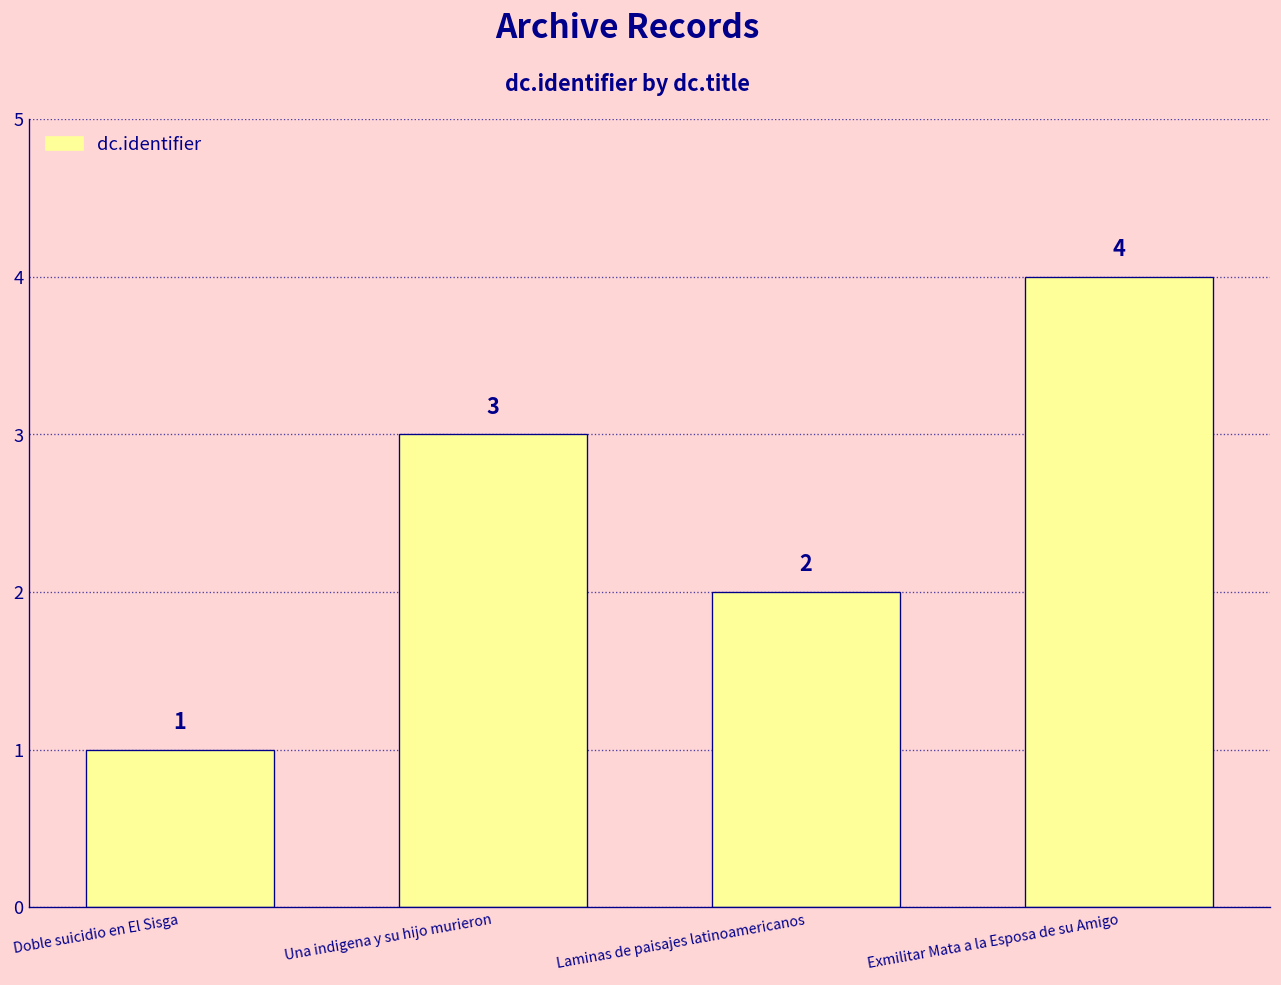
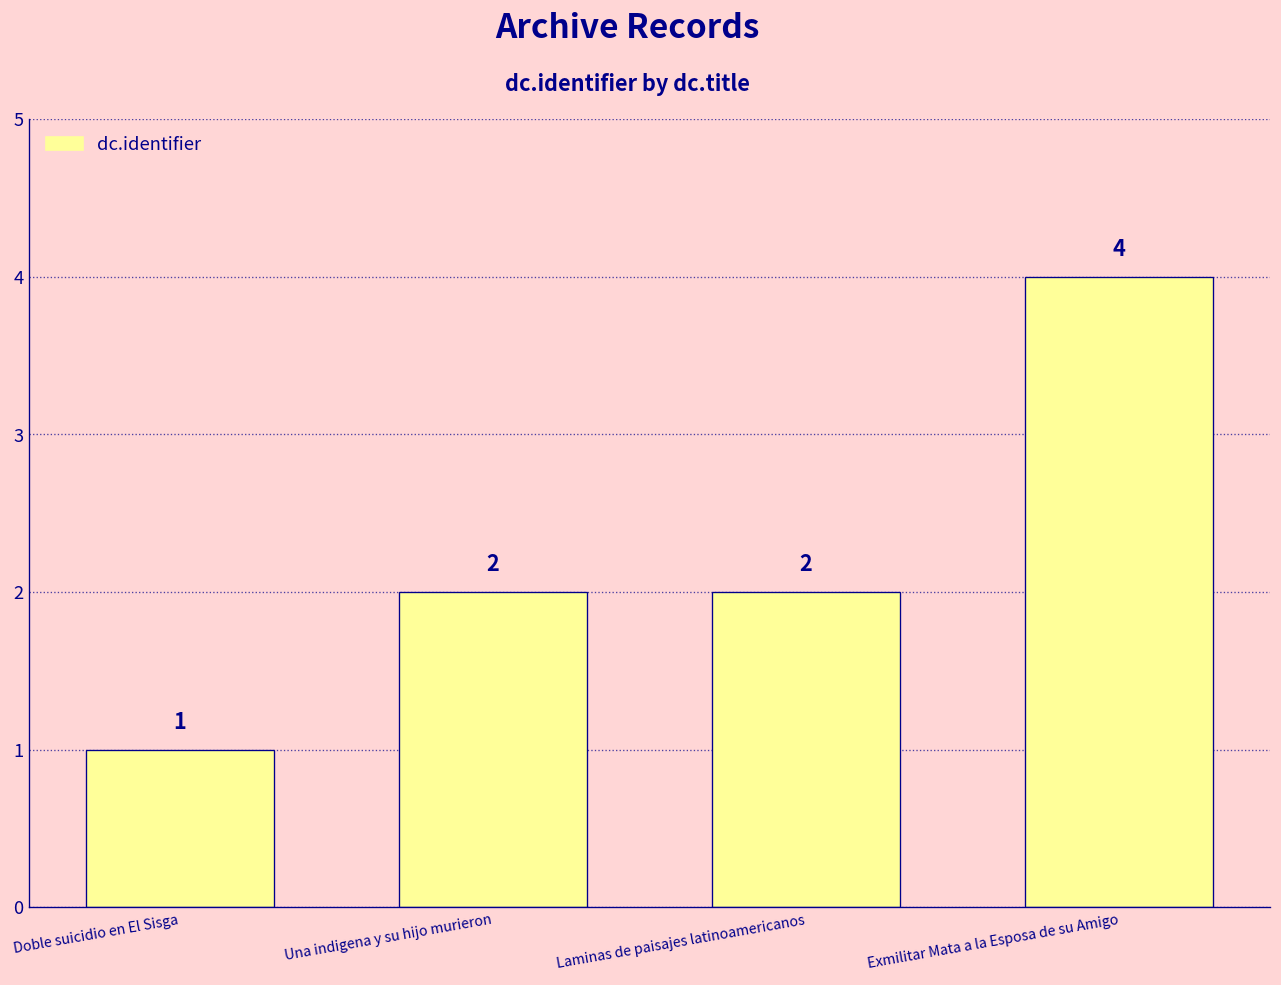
  {
    "Doble suicidio en El Sisga": 1,
-   "Una indigena y su hijo murieron": 3,
+   "Una indigena y su hijo murieron": 2,
    "Laminas de paisajes latinoamericanos": 2,
    "Exmilitar Mata a la Esposa de su Amigo": 4
  }
